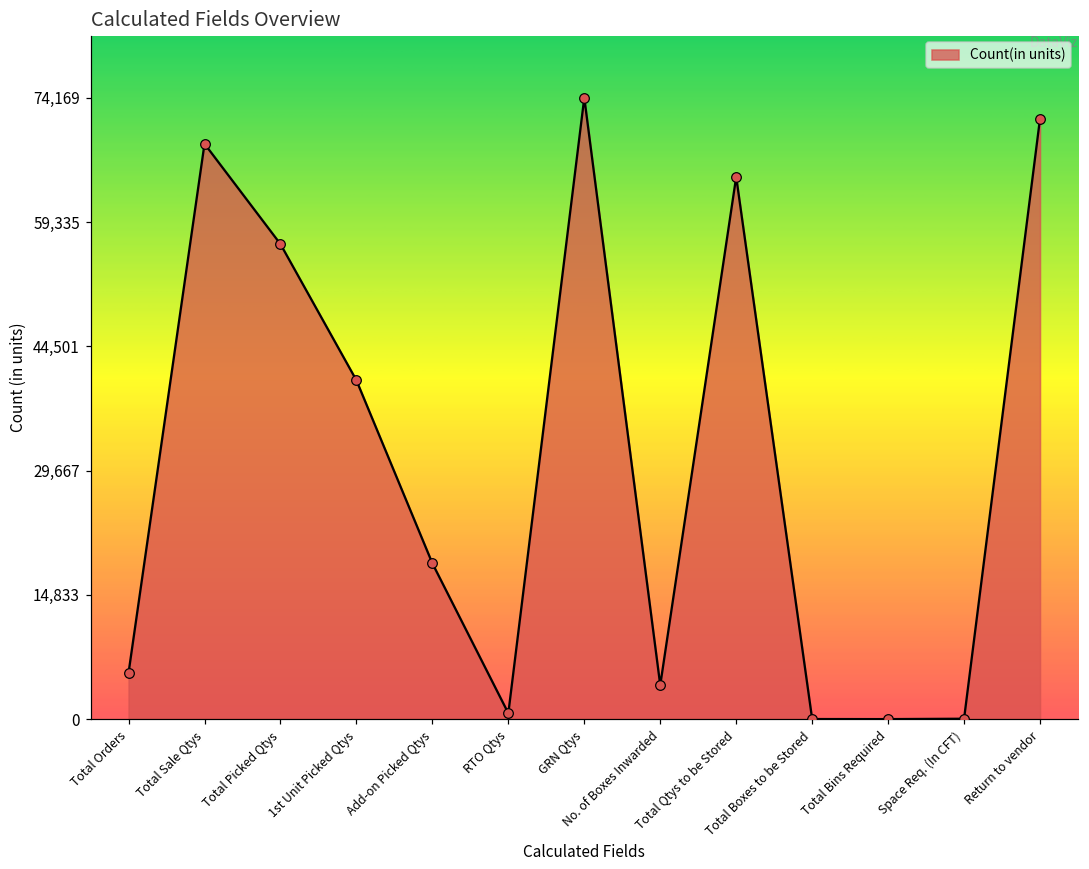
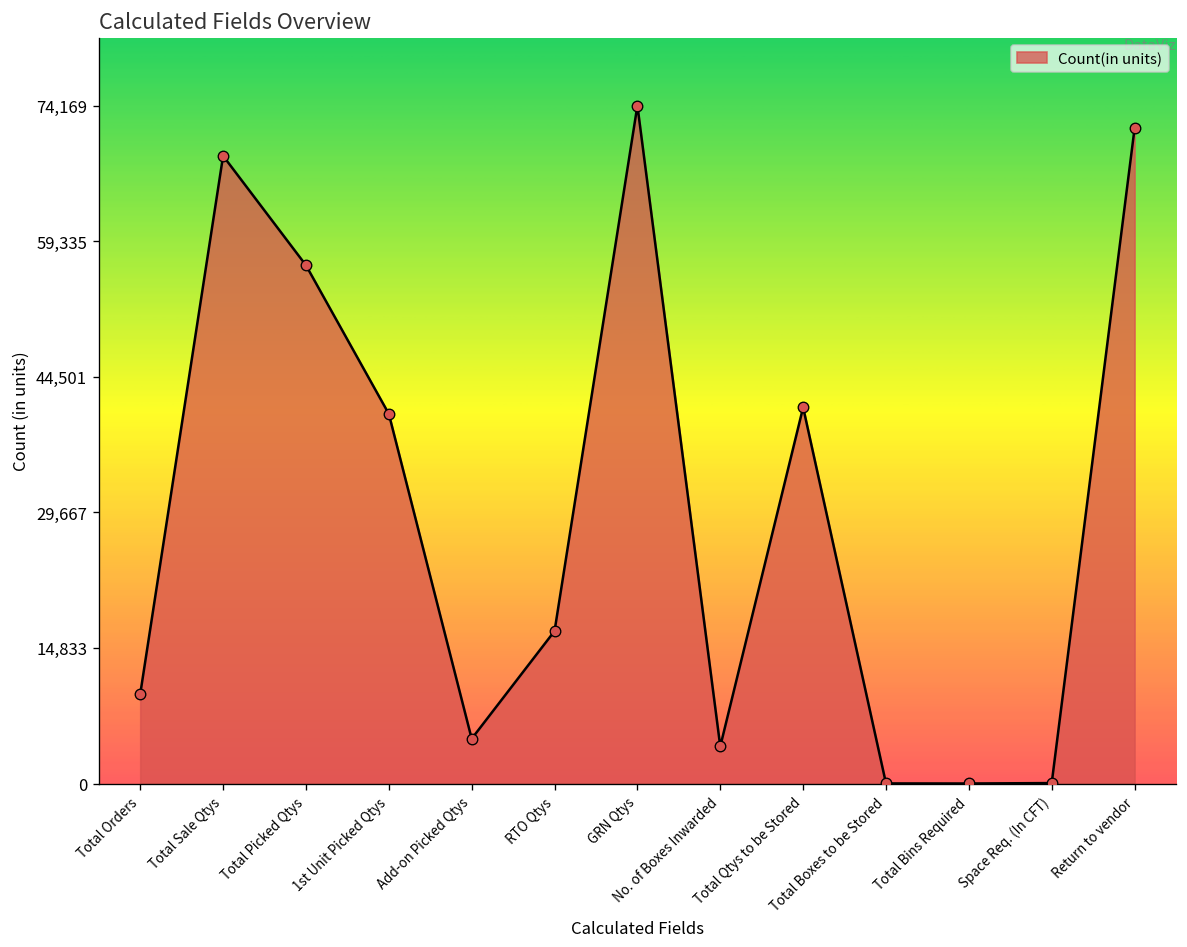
  {
-   "Total Orders": "6,000",
+   "Total Orders": "10,000",
    "Total Sale Qtys": "69,000",
    "Total Picked Qtys": "57,000",
    "1st Unit Picked Qtys": "40,000",
-   "Add-on Picked Qtys": "19,000",
-   "RTO Qtys": "1,000",
+   "Add-on Picked Qtys": "5,000",
+   "RTO Qtys": "17,000",
    "GRN Qtys": "74,000",
    "No. of Boxes Inwarded": "4,000",
-   "Total Qtys to be Stored": "65,000",
+   "Total Qtys to be Stored": "41,000",
    "Total Boxes to be Stored": "0",
    "Total Bins Required": "0",
    "Space Req. (In CFT)": "0",
    "Return to vendor": "72,000"
  }
